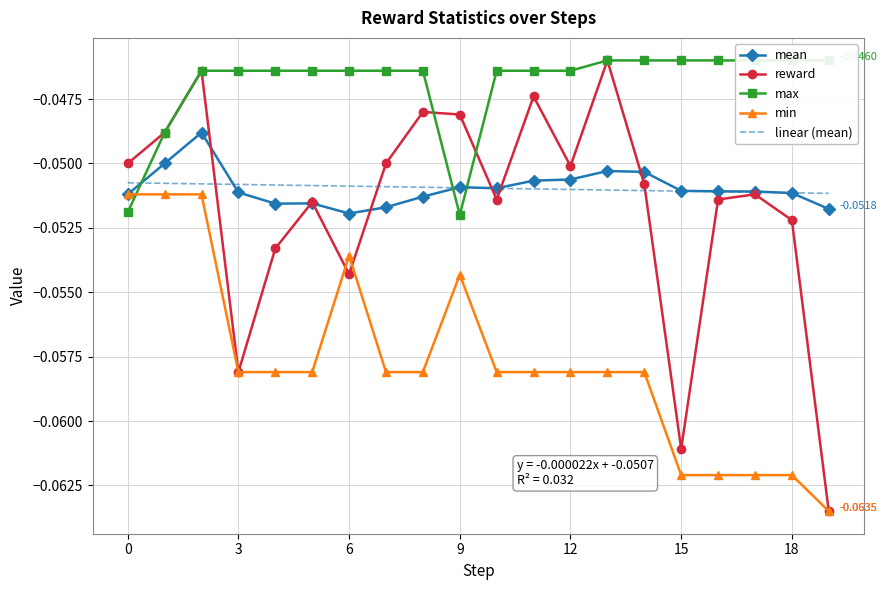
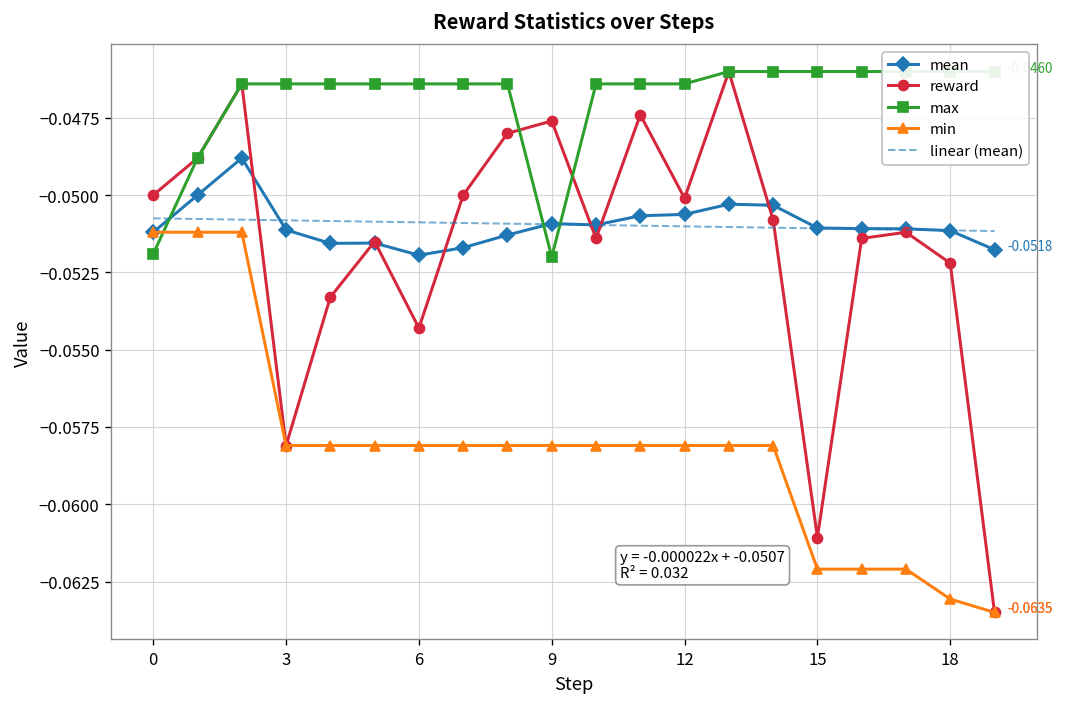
  {
    "reward": {
      "0": -0.0500,
      "6": -0.0543,
-     "9": -0.0481,
+     "9": -0.0476,
      "12": -0.0501,
      "15": -0.0611,
      "18": -0.0522
    },
    "max": {
      "0": -0.0519,
      "3": -0.0464,
      "6": -0.0464,
      "9": -0.0520,
      "12": -0.0464,
      "15": -0.0460
    },
    "min": {
-     "6": -0.0536,
-     "9": -0.0543,
+     "6": -0.0581,
+     "9": -0.0581,
      "12": -0.0581,
      "15": -0.0621,
-     "18": -0.0621
+     "18": -0.0631
    }
  }
